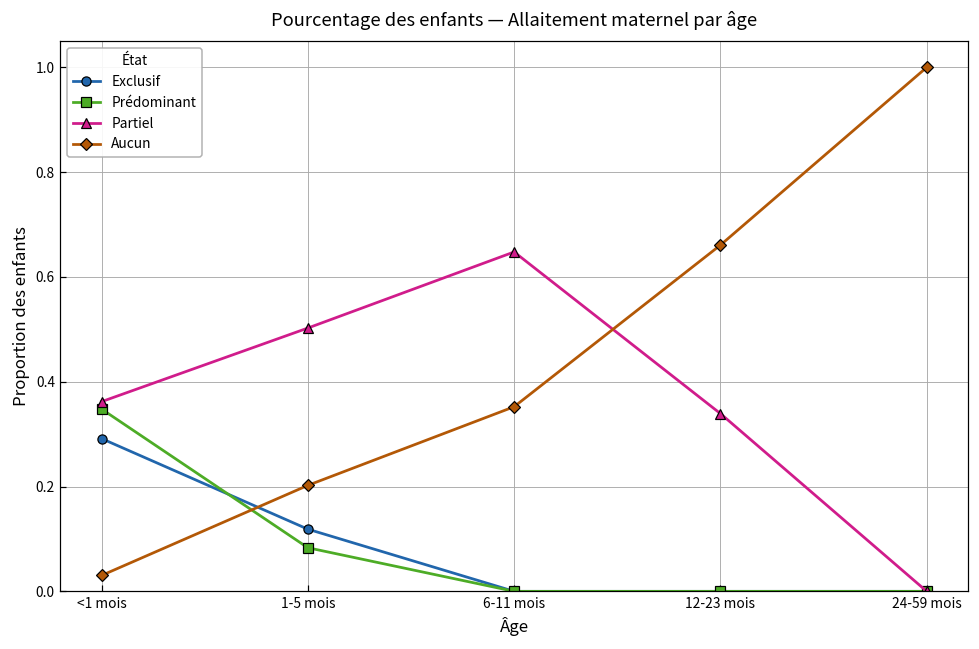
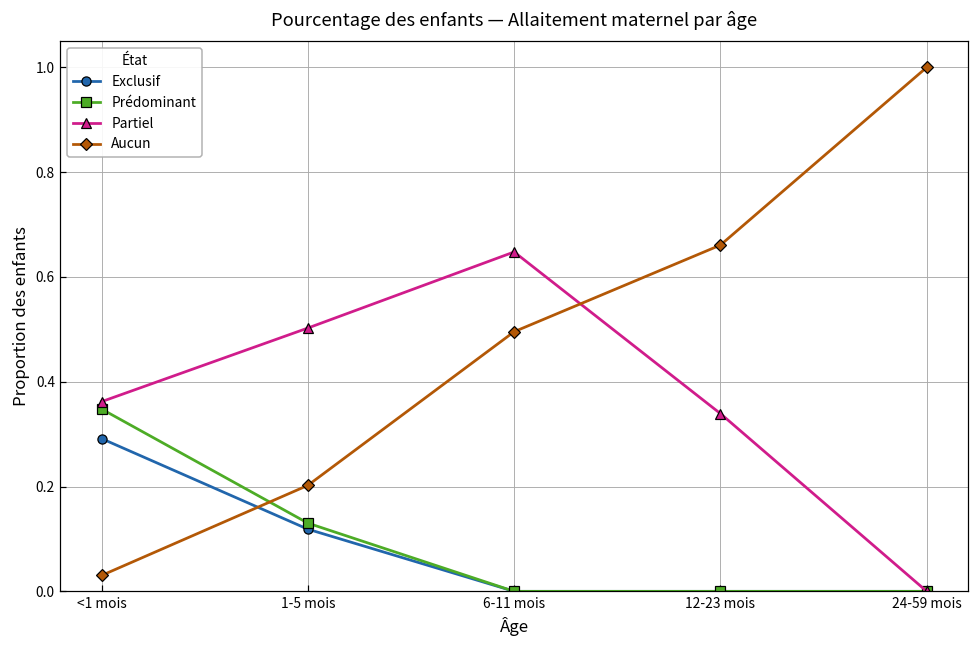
  {
    "Exclusif": {
      "<1 mois": 0.29,
      "1-5 mois": 0.12
    },
    "Prédominant": {
      "<1 mois": 0.35,
-     "1-5 mois": 0.08
+     "1-5 mois": 0.13
    },
    "Partiel": {
      "<1 mois": 0.36,
      "1-5 mois": 0.50,
      "6-11 mois": 0.65,
      "12-23 mois": 0.34
    },
    "Aucun": {
      "<1 mois": 0.03,
      "1-5 mois": 0.20,
-     "6-11 mois": 0.35,
+     "6-11 mois": 0.50,
      "12-23 mois": 0.66,
      "24-59 mois": 1.00
    }
  }
